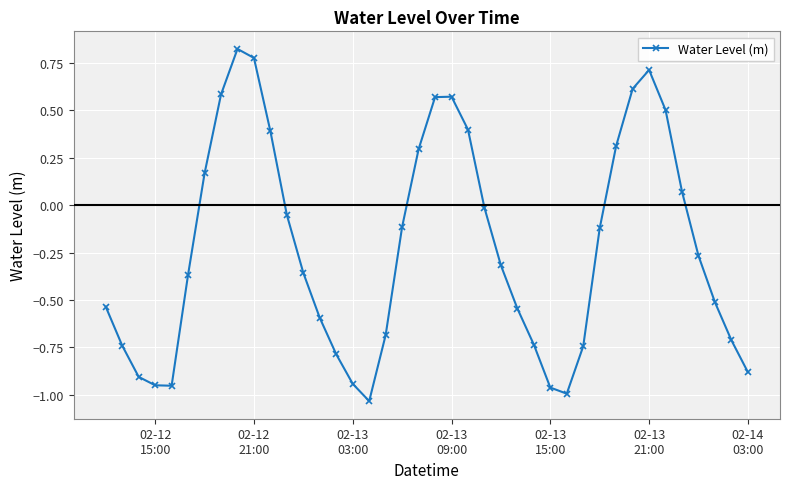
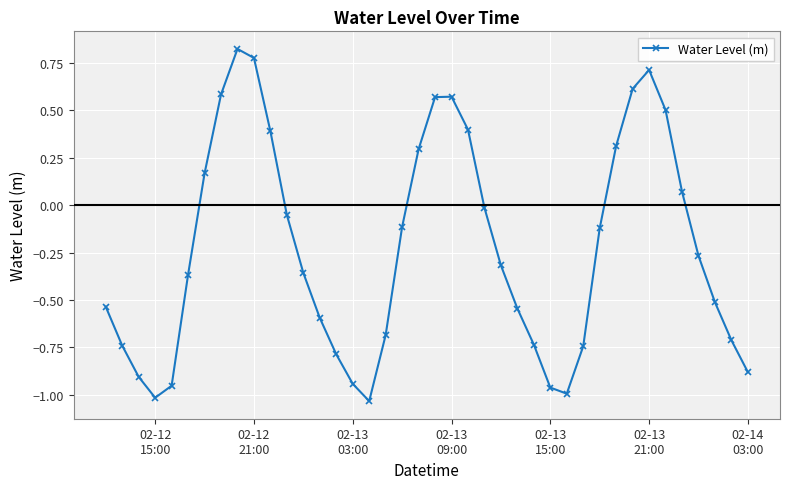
  {
-   "02-12 15:00": -0.95,
+   "02-12 15:00": -1.02,
    "02-12 21:00": 0.78,
    "02-13 03:00": -0.94,
    "02-13 09:00": 0.57,
    "02-13 15:00": -0.96,
    "02-13 21:00": 0.71,
    "02-14 03:00": -0.88
  }
